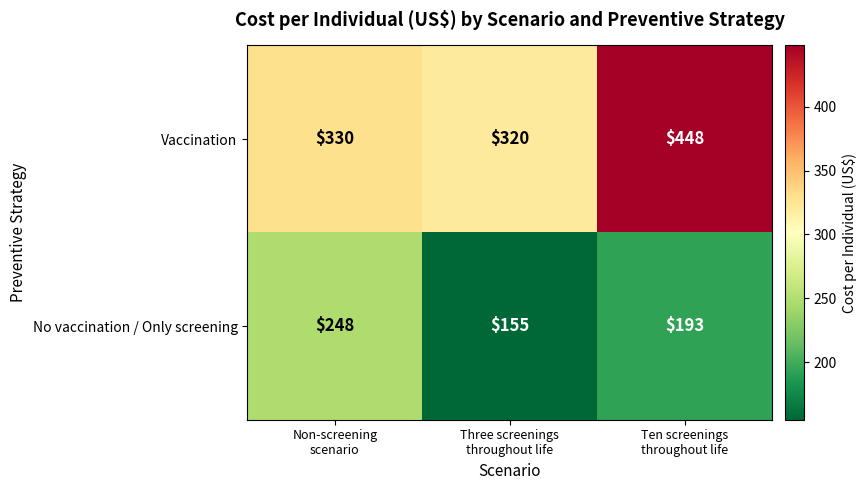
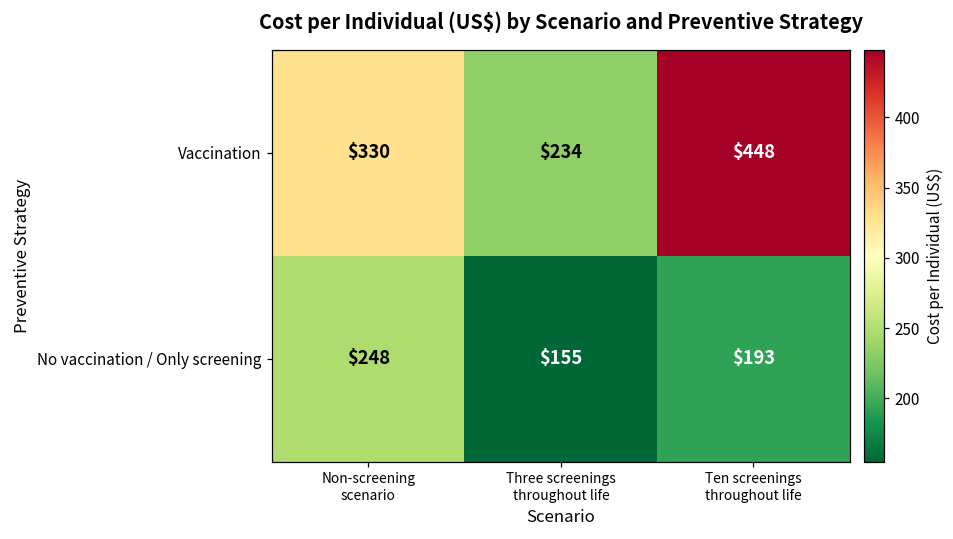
  {
    "Vaccination": {
      "Non-screening scenario": "$330",
-     "Three screenings throughout life": "$320",
+     "Three screenings throughout life": "$234",
      "Ten screenings throughout life": "$448"
    },
    "No vaccination / Only screening": {
      "Non-screening scenario": "$248",
      "Three screenings throughout life": "$155",
      "Ten screenings throughout life": "$193"
    }
  }
